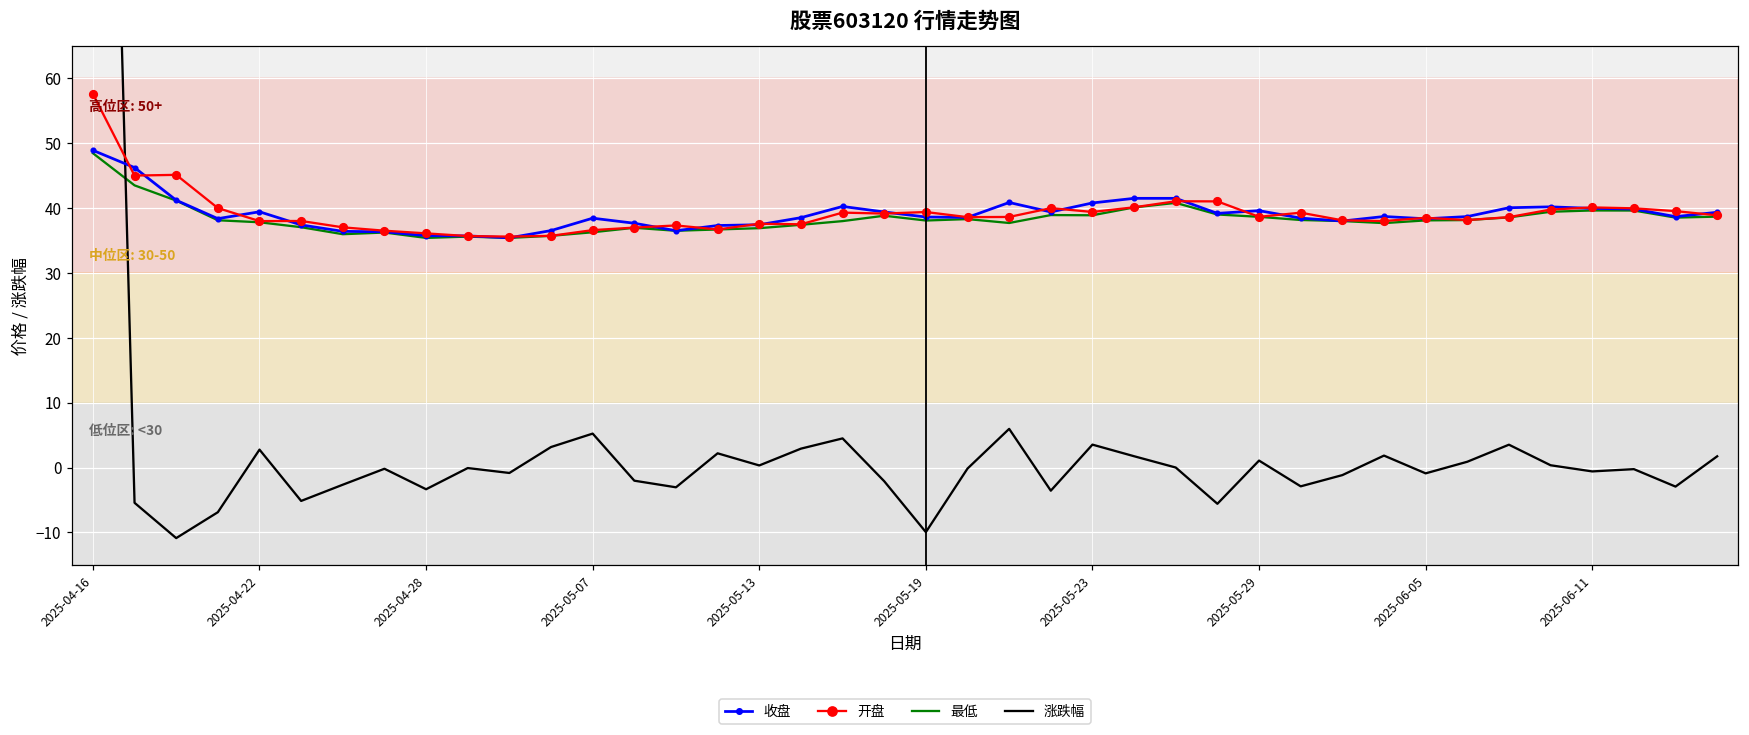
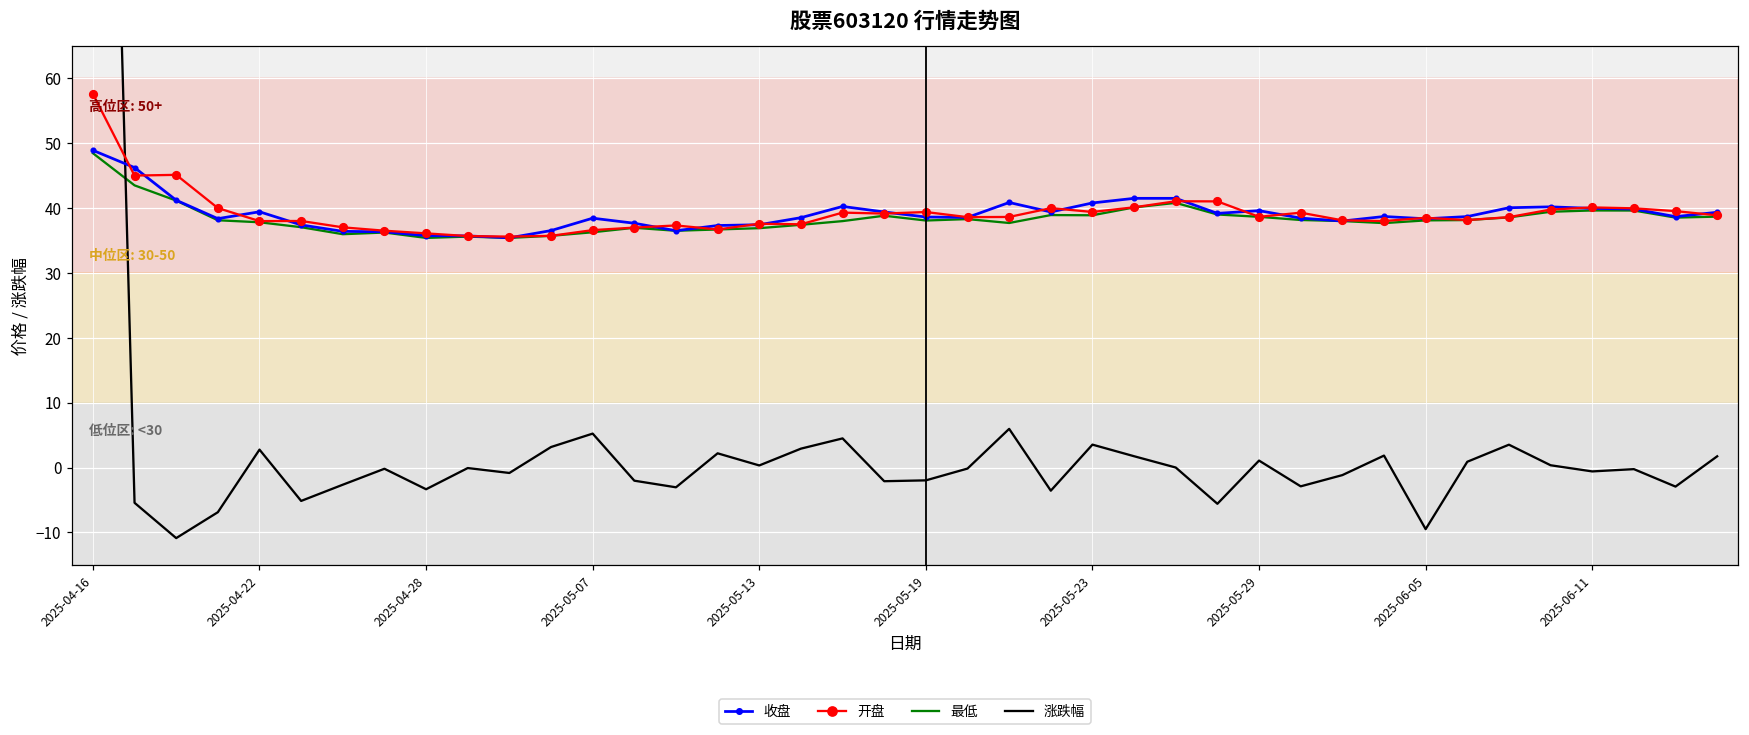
  {
    "收盘": {
      "2025-04-16": 49,
      "2025-04-22": 39,
      "2025-05-07": 38,
      "2025-05-19": 39,
      "2025-05-23": 41,
      "2025-05-29": 40
    },
    "开盘": {
      "2025-05-19": 39,
      "2025-05-23": 39
    },
    "最低": {
      "2025-04-16": 48,
      "2025-05-13": 37,
      "2025-05-19": 38,
      "2025-05-23": 39
    },
    "涨跌幅": {
      "2025-04-22": 3,
      "2025-04-28": -3,
      "2025-05-07": 5,
      "2025-05-13": 0,
-     "2025-05-19": -10,
+     "2025-05-19": -2,
      "2025-05-23": 4,
      "2025-05-29": 1,
-     "2025-06-05": -1,
+     "2025-06-05": -10,
      "2025-06-11": -1
    }
  }
